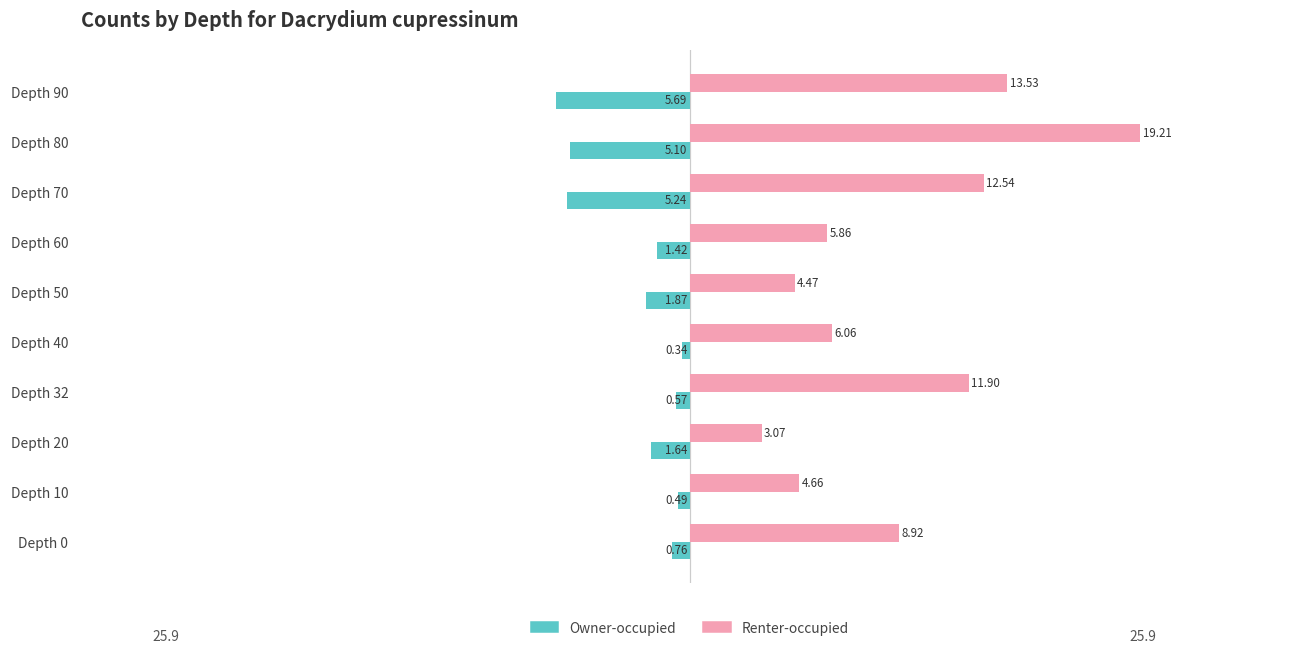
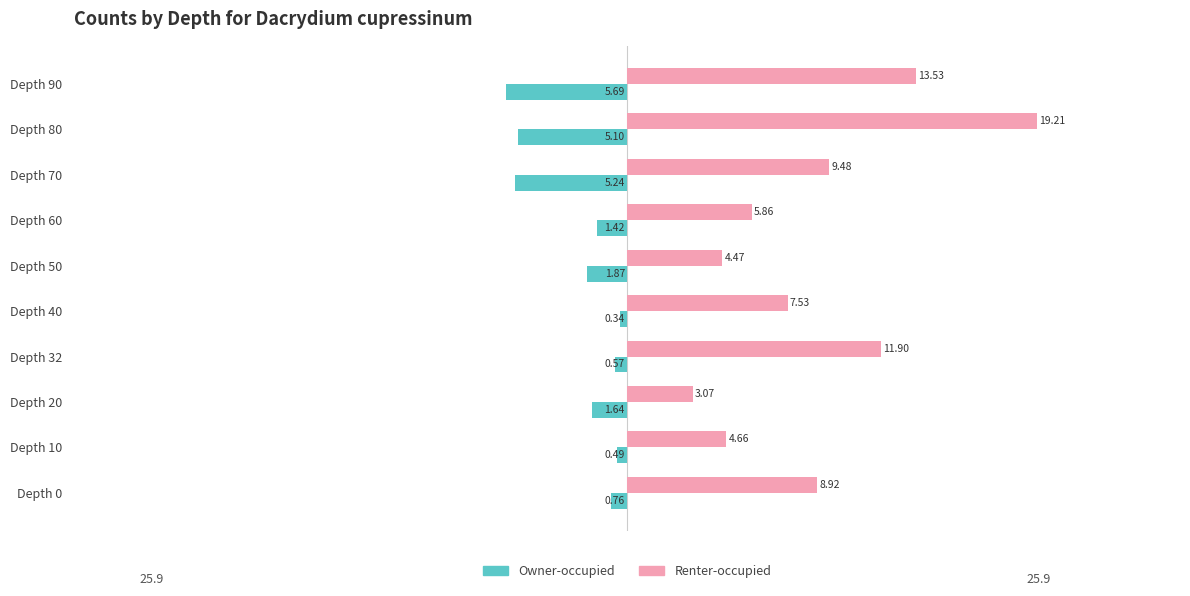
  {
    "Renter-occupied": {
      "Depth 90": 13.53,
      "Depth 80": 19.21,
-     "Depth 70": 12.54,
+     "Depth 70": 9.48,
      "Depth 60": 5.86,
      "Depth 50": 4.47,
-     "Depth 40": 6.06,
+     "Depth 40": 7.53,
      "Depth 32": 11.90,
      "Depth 20": 3.07,
      "Depth 10": 4.66,
      "Depth 0": 8.92
    }
  }
